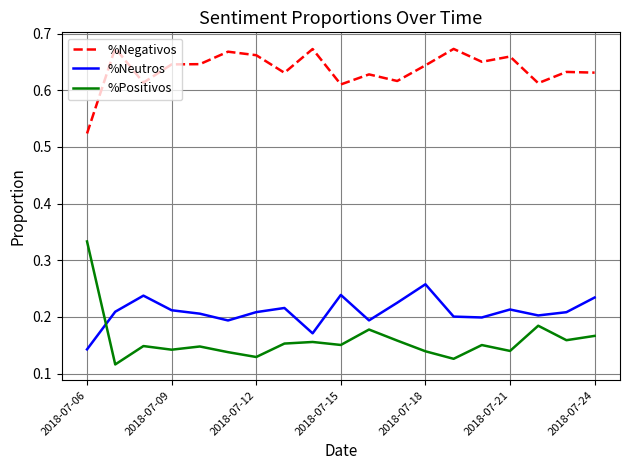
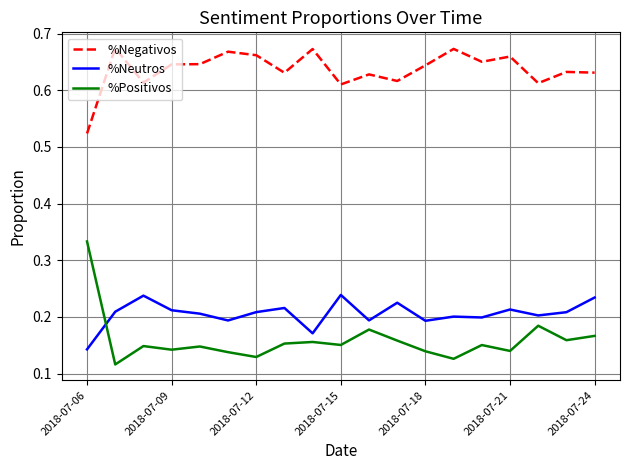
  {
    "%Negativos": {
      "2018-07-06": 0.52,
      "2018-07-12": 0.66,
      "2018-07-15": 0.61,
      "2018-07-18": 0.64,
      "2018-07-21": 0.66,
      "2018-07-24": 0.63
    },
    "%Neutros": {
      "2018-07-06": 0.14,
      "2018-07-09": 0.21,
      "2018-07-12": 0.21,
      "2018-07-15": 0.24,
-     "2018-07-18": 0.26,
+     "2018-07-18": 0.19,
      "2018-07-21": 0.21,
      "2018-07-24": 0.23
    },
    "%Positivos": {
      "2018-07-06": 0.33,
      "2018-07-09": 0.14,
      "2018-07-12": 0.13,
      "2018-07-15": 0.15,
      "2018-07-18": 0.14,
      "2018-07-21": 0.14,
      "2018-07-24": 0.17
    }
  }
